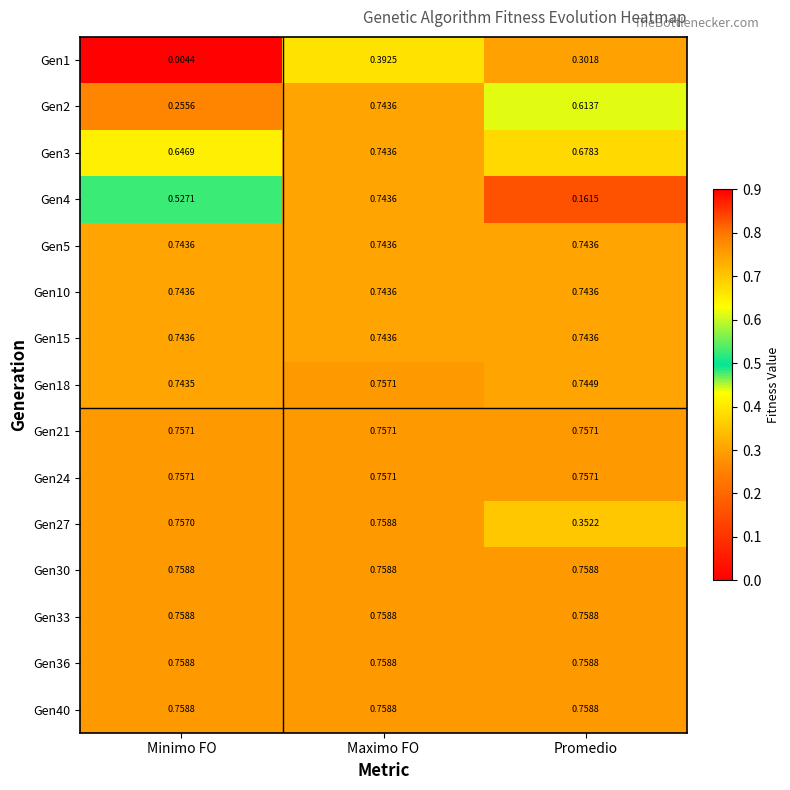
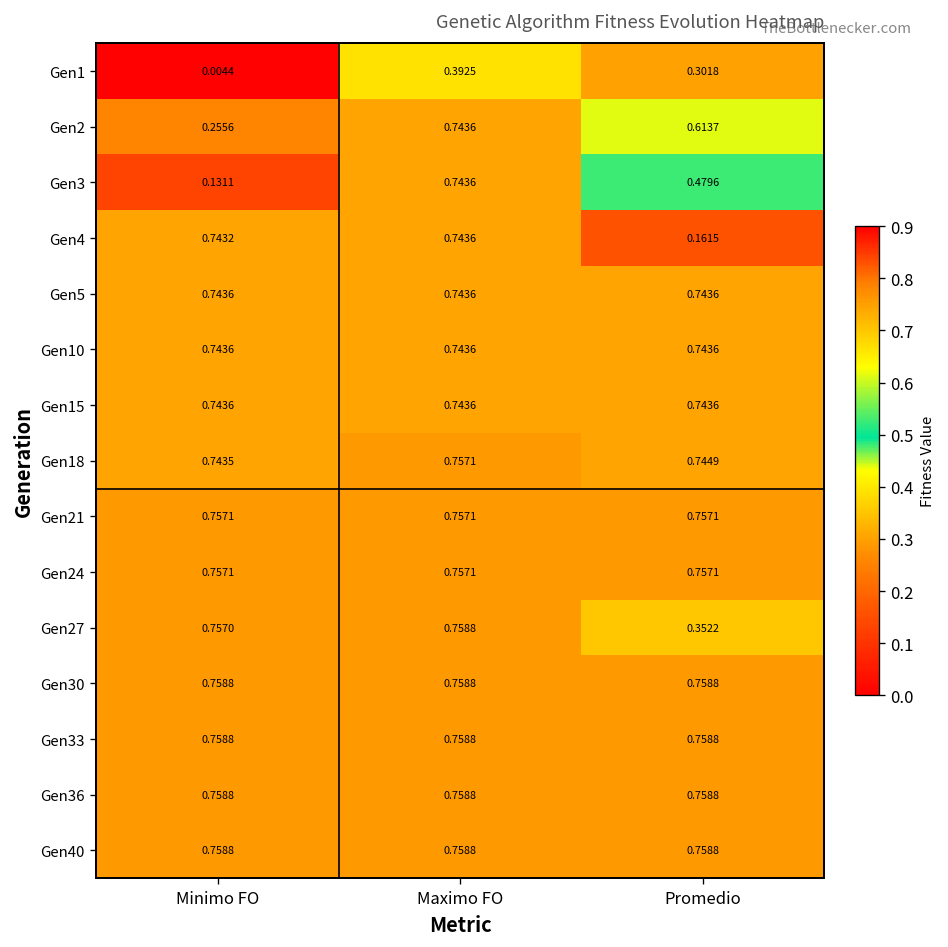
  {
    "Gen1": {
      "Minimo FO": 0.0044,
      "Maximo FO": 0.3925,
      "Promedio": 0.3018
    },
    "Gen2": {
      "Minimo FO": 0.2556,
      "Maximo FO": 0.7436,
      "Promedio": 0.6137
    },
    "Gen3": {
-     "Minimo FO": 0.6469,
+     "Minimo FO": 0.1311,
      "Maximo FO": 0.7436,
-     "Promedio": 0.6783
+     "Promedio": 0.4796
    },
    "Gen4": {
-     "Minimo FO": 0.5271,
+     "Minimo FO": 0.7432,
      "Maximo FO": 0.7436,
      "Promedio": 0.1615
    },
    "Gen5": {
      "Minimo FO": 0.7436,
      "Maximo FO": 0.7436,
      "Promedio": 0.7436
    },
    "Gen10": {
      "Minimo FO": 0.7436,
      "Maximo FO": 0.7436,
      "Promedio": 0.7436
    },
    "Gen15": {
      "Minimo FO": 0.7436,
      "Maximo FO": 0.7436,
      "Promedio": 0.7436
    },
    "Gen18": {
      "Minimo FO": 0.7435,
      "Maximo FO": 0.7571,
      "Promedio": 0.7449
    },
    "Gen21": {
      "Minimo FO": 0.7571,
      "Maximo FO": 0.7571,
      "Promedio": 0.7571
    },
    "Gen24": {
      "Minimo FO": 0.7571,
      "Maximo FO": 0.7571,
      "Promedio": 0.7571
    },
    "Gen27": {
      "Minimo FO": 0.7570,
      "Maximo FO": 0.7588,
      "Promedio": 0.3522
    },
    "Gen30": {
      "Minimo FO": 0.7588,
      "Maximo FO": 0.7588,
      "Promedio": 0.7588
    },
    "Gen33": {
      "Minimo FO": 0.7588,
      "Maximo FO": 0.7588,
      "Promedio": 0.7588
    },
    "Gen36": {
      "Minimo FO": 0.7588,
      "Maximo FO": 0.7588,
      "Promedio": 0.7588
    },
    "Gen40": {
      "Minimo FO": 0.7588,
      "Maximo FO": 0.7588,
      "Promedio": 0.7588
    }
  }
